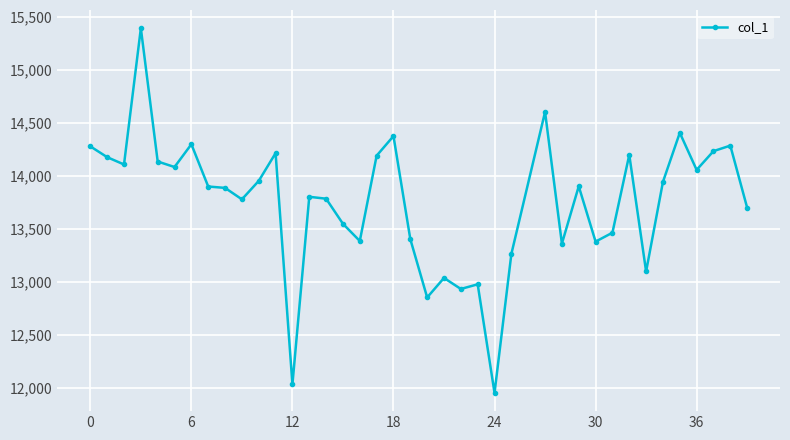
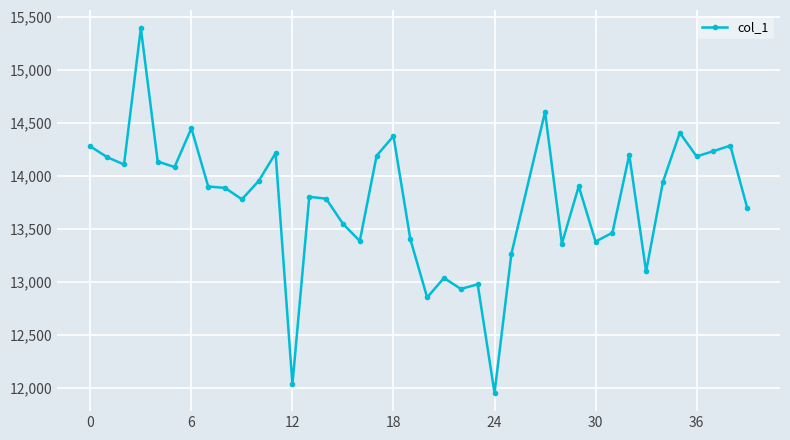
  {
    "0": "14,280",
-   "6": "14,300",
+   "6": "14,450",
    "12": "12,030",
    "18": "14,370",
    "24": "11,950",
    "30": "13,380",
-   "36": "14,060"
+   "36": "14,180"
  }
